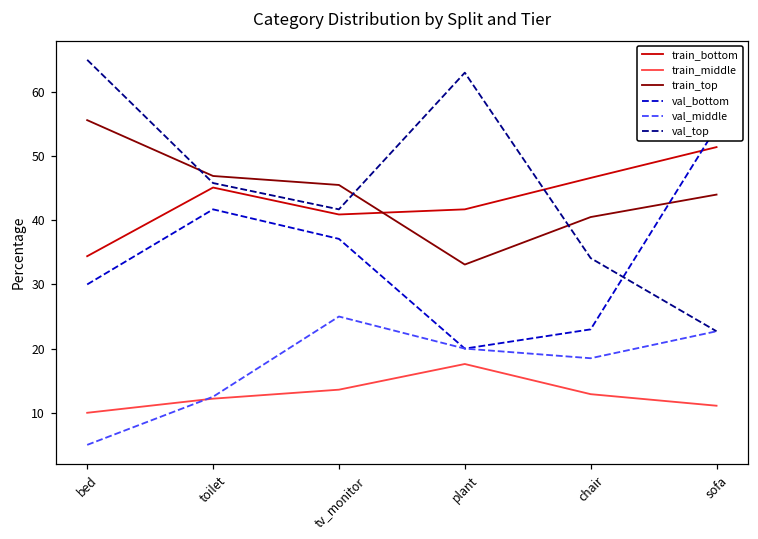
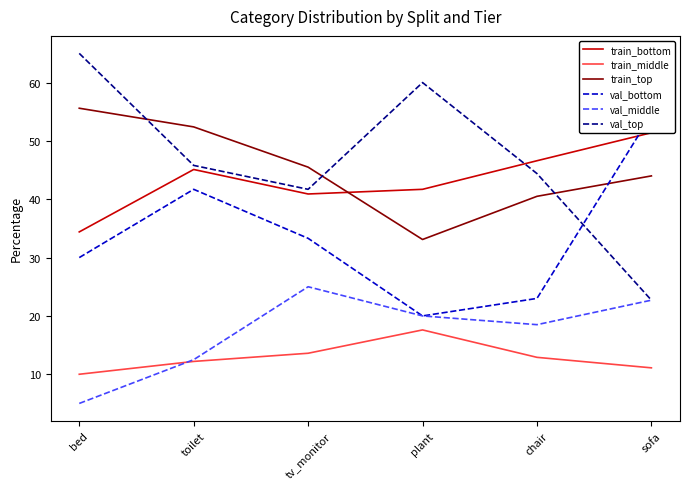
  {
    "train_bottom": {
      "bed": 34,
      "toilet": 45,
      "tv_monitor": 41,
      "plant": 42,
      "chair": 47
    },
    "train_middle": {
      "bed": 10,
      "tv_monitor": 14,
      "plant": 18,
      "chair": 13,
      "sofa": 11
    },
    "train_top": {
      "bed": 56,
-     "toilet": 47,
+     "toilet": 52,
      "tv_monitor": 46,
      "plant": 33,
      "chair": 41,
      "sofa": 44
    },
    "val_bottom": {
      "bed": 30,
      "toilet": 42,
-     "tv_monitor": 37,
+     "tv_monitor": 33,
      "chair": 23
    },
    "val_middle": {
      "bed": 5,
      "tv_monitor": 25,
      "chair": 19
    },
    "val_top": {
      "bed": 65,
      "toilet": 46,
      "tv_monitor": 42,
-     "plant": 63,
-     "chair": 34
+     "plant": 60,
+     "chair": 44
    }
  }
